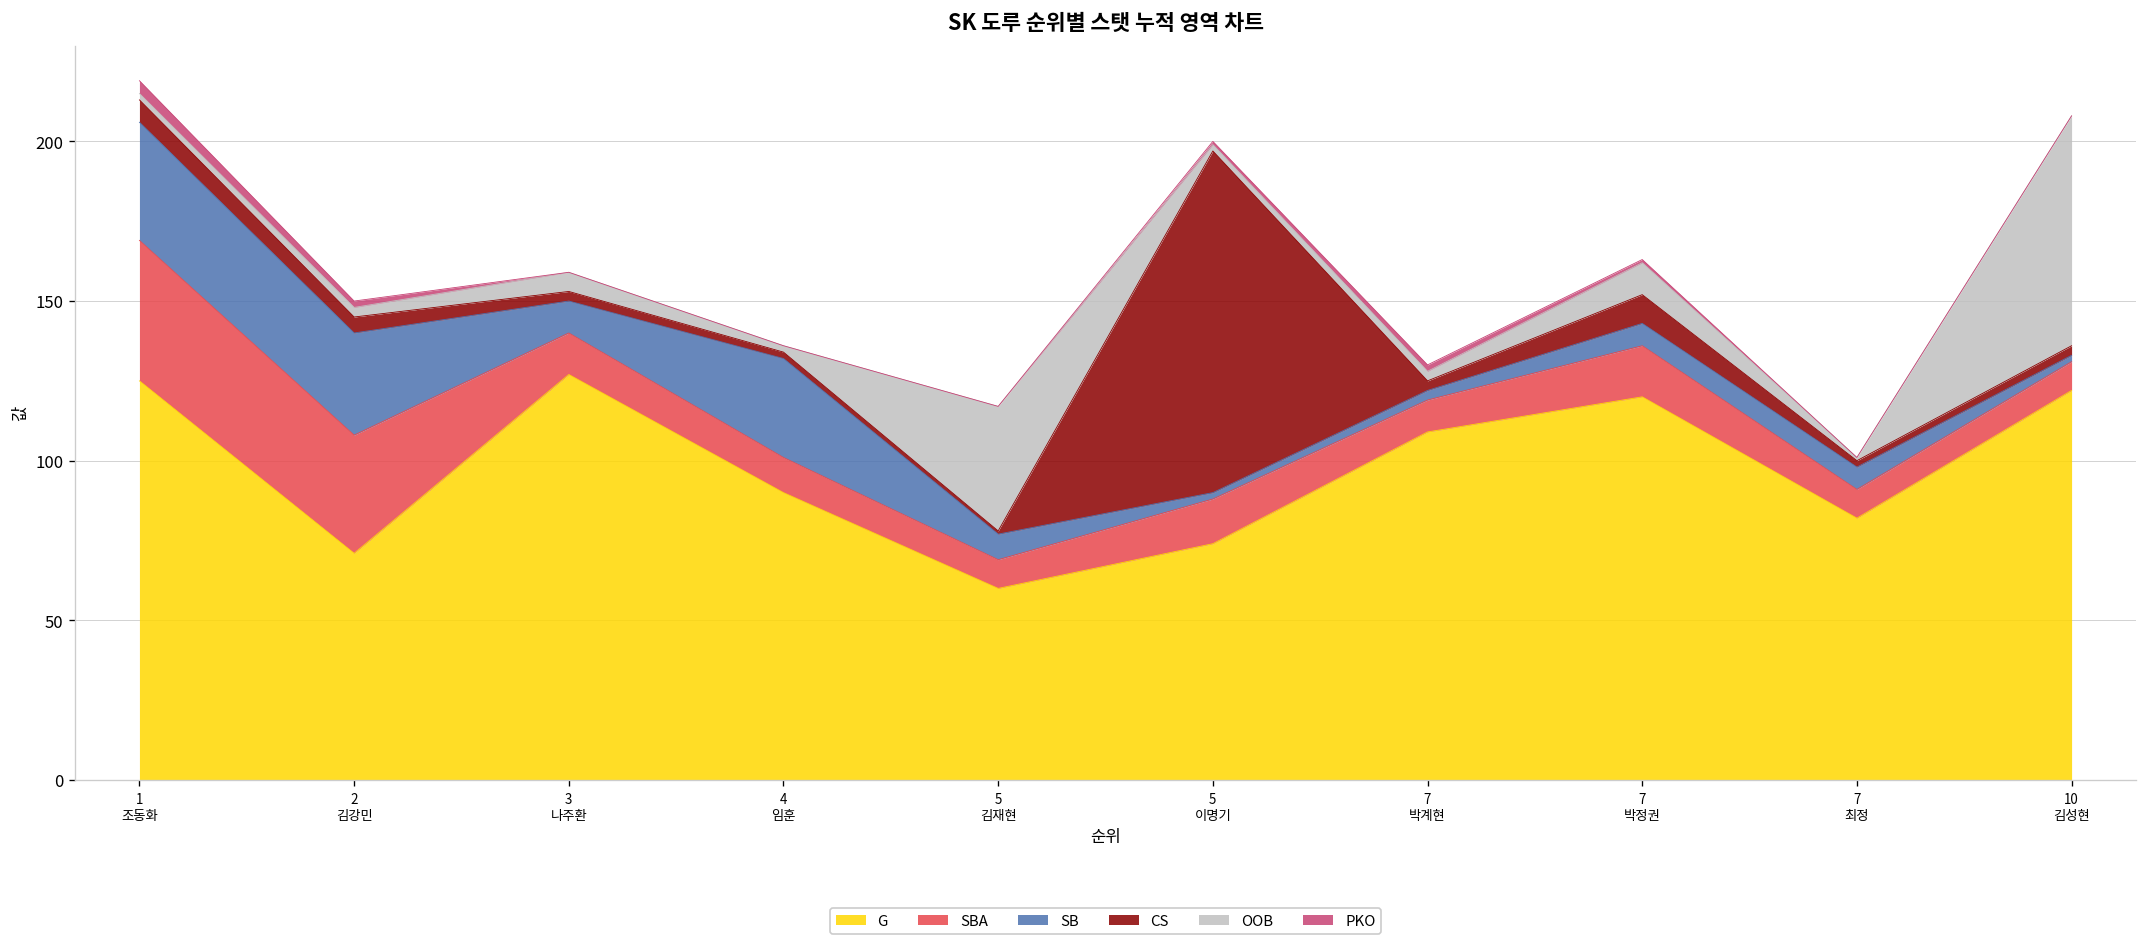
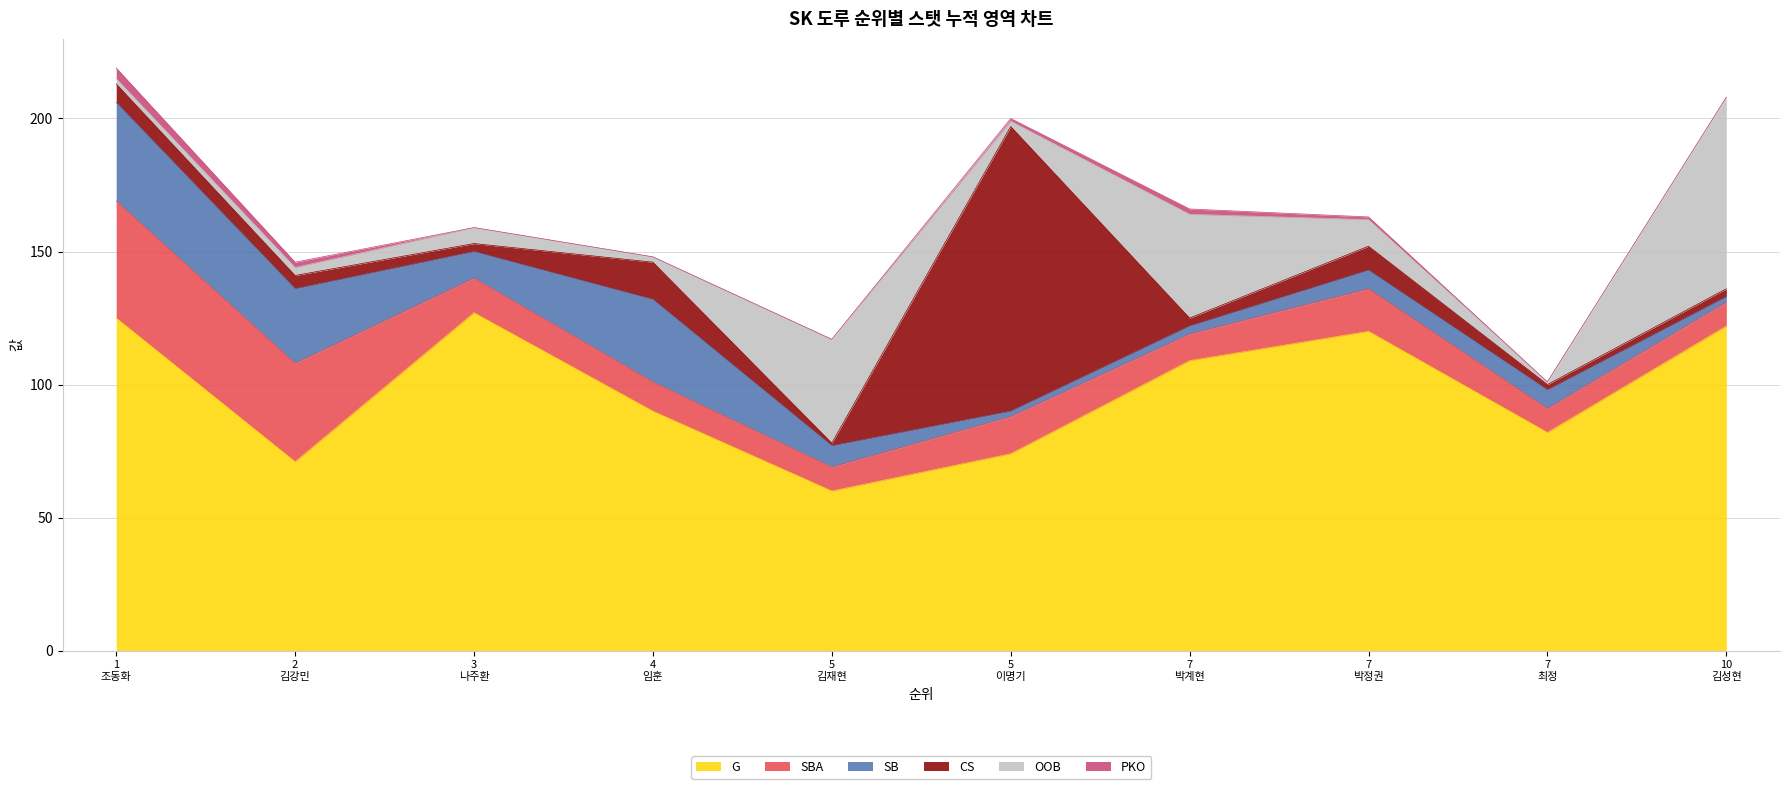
  {
    "G": {
      "1 조동화": 125,
      "2 김강민": 71,
      "3 나주환": 127,
      "4 임훈": 90,
      "5 김재현": 60,
      "5 이명기": 74,
      "7 박계현": 109,
      "7 박정권": 120,
      "7 최정": 82,
      "10 김성현": 122
    },
    "SB": {
      "1 조동화": 37,
-     "2 김강민": 32,
+     "2 김강민": 28,
      "3 나주환": 10,
      "4 임훈": 31,
      "5 김재현": 8,
      "5 이명기": 2,
      "7 박계현": 3,
      "7 박정권": 7,
      "7 최정": 7,
      "10 김성현": 2
    },
    "CS": {
      "1 조동화": 7,
      "2 김강민": 5,
      "3 나주환": 3,
-     "4 임훈": 2,
+     "4 임훈": 14,
      "5 김재현": 1,
      "5 이명기": 107,
      "7 박계현": 3,
      "7 박정권": 9,
      "7 최정": 2,
      "10 김성현": 3
    },
    "OOB": {
      "1 조동화": 2,
      "2 김강민": 3,
      "5 이명기": 2,
-     "7 박계현": 3,
+     "7 박계현": 39,
      "7 박정권": 10
    }
  }
